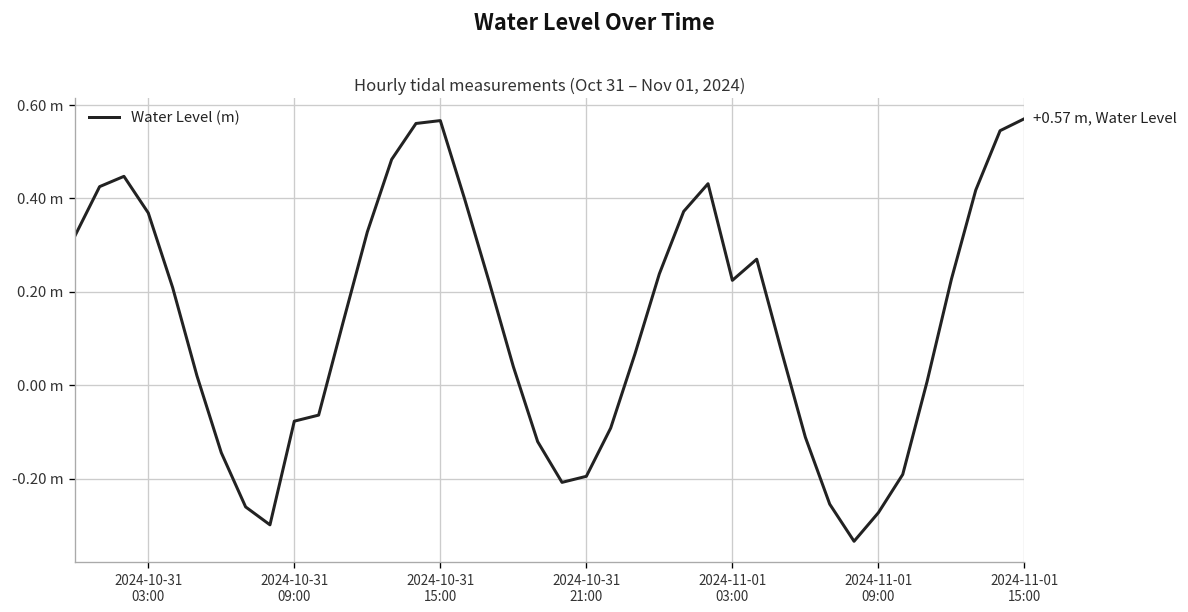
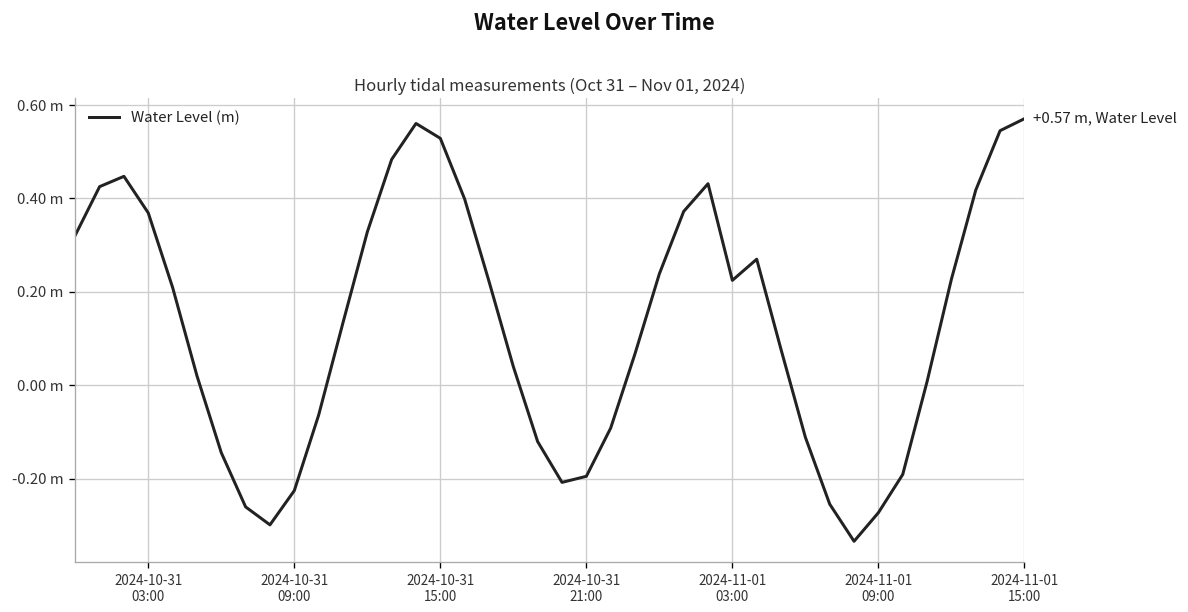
  {
    "2024-10-31 03:00": "0.37 m",
-   "2024-10-31 09:00": "-0.08 m",
-   "2024-10-31 15:00": "0.57 m",
+   "2024-10-31 09:00": "-0.23 m",
+   "2024-10-31 15:00": "0.53 m",
    "2024-10-31 21:00": "-0.19 m",
    "2024-11-01 03:00": "0.22 m",
    "2024-11-01 09:00": "-0.27 m"
  }
